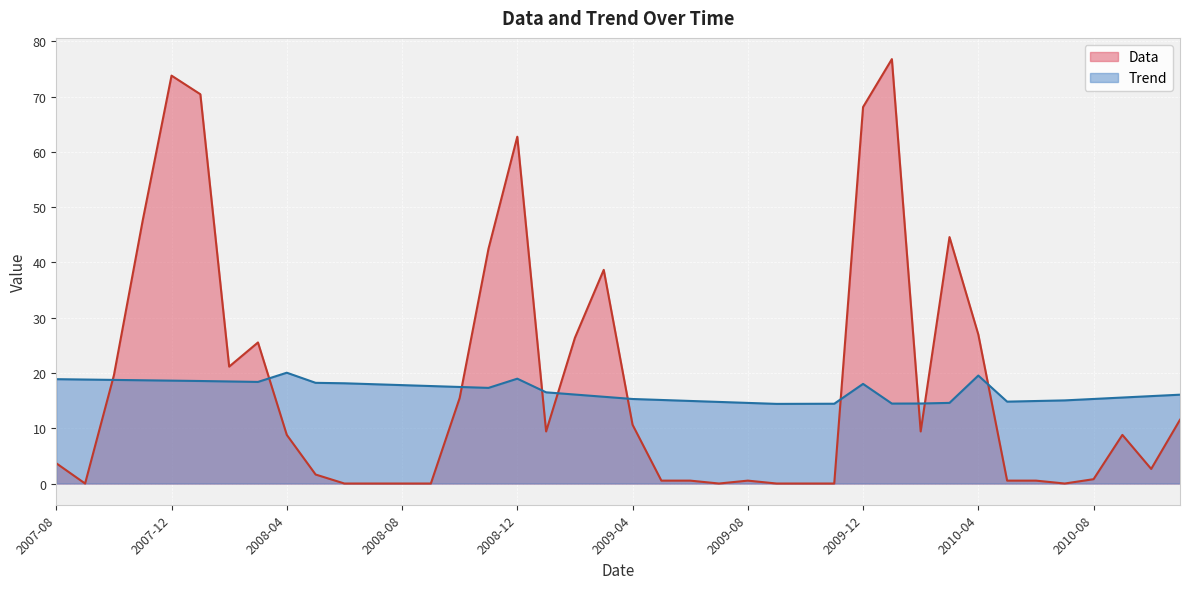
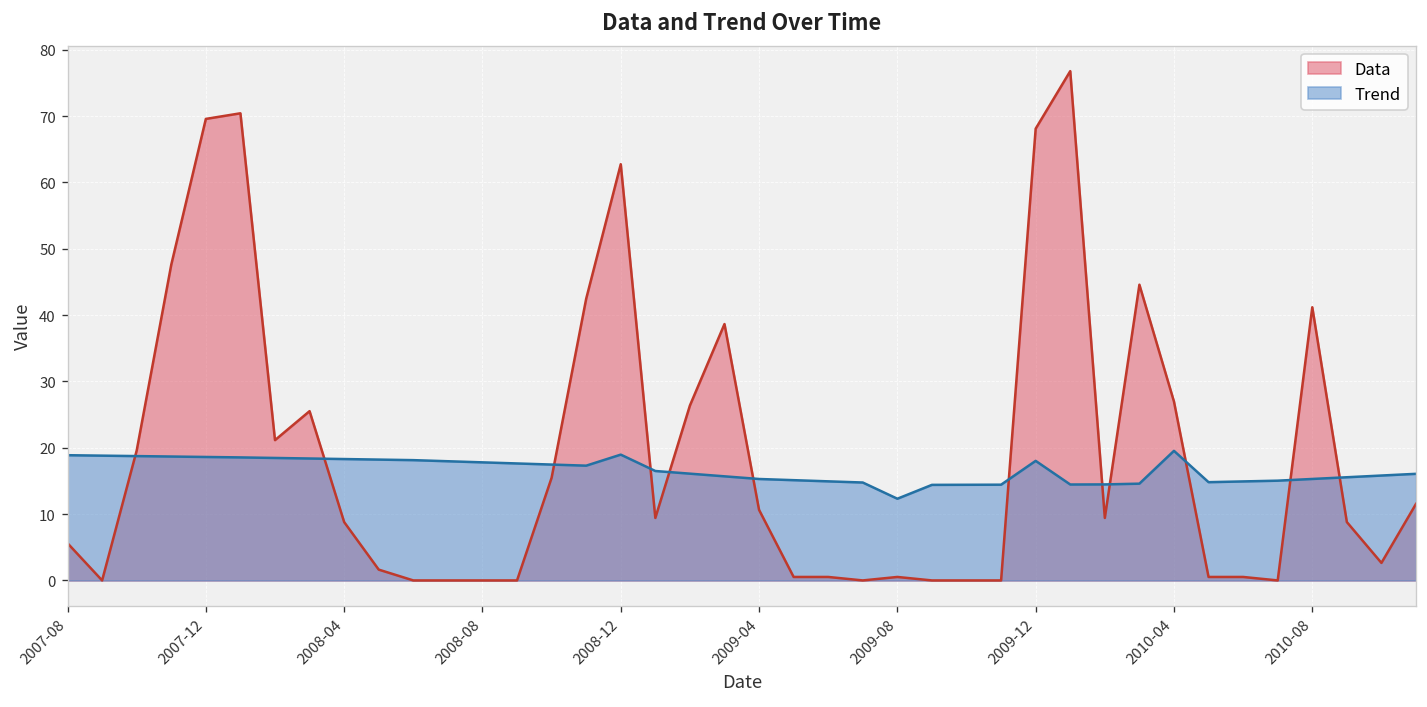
  {
    "Data": {
-     "2007-08": 4,
-     "2007-12": 74,
+     "2007-08": 6,
+     "2007-12": 70,
      "2008-04": 9,
      "2008-08": 0,
      "2008-12": 63,
      "2009-04": 11,
      "2009-08": 1,
      "2009-12": 68,
      "2010-04": 27,
-     "2010-08": 1
+     "2010-08": 41
    },
    "Trend": {
      "2007-08": 19,
      "2007-12": 19,
-     "2008-04": 20,
+     "2008-04": 18,
      "2008-08": 18,
      "2008-12": 19,
      "2009-04": 15,
-     "2009-08": 15,
+     "2009-08": 12,
      "2009-12": 18,
      "2010-04": 20,
      "2010-08": 15
    }
  }
